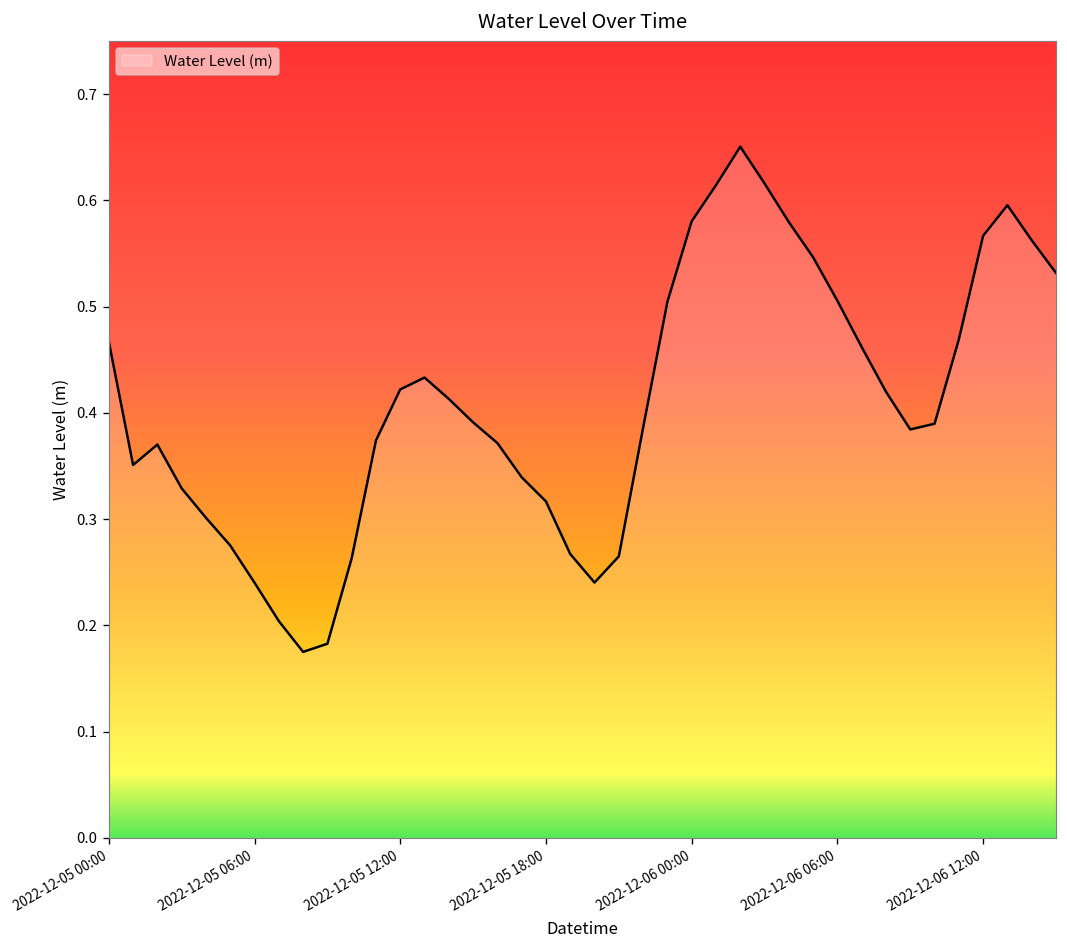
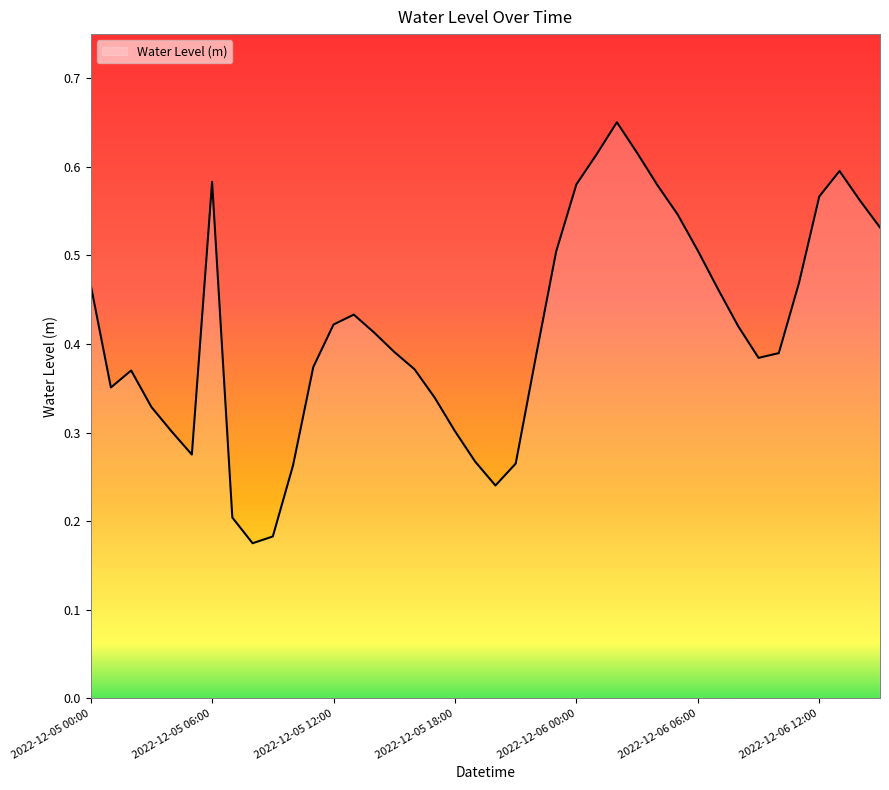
  {
    "2022-12-05 00:00": 0.47,
-   "2022-12-05 06:00": 0.24,
+   "2022-12-05 06:00": 0.58,
    "2022-12-05 12:00": 0.42,
-   "2022-12-05 18:00": 0.32,
+   "2022-12-05 18:00": 0.30,
    "2022-12-06 00:00": 0.58,
    "2022-12-06 06:00": 0.51,
    "2022-12-06 12:00": 0.57
  }
